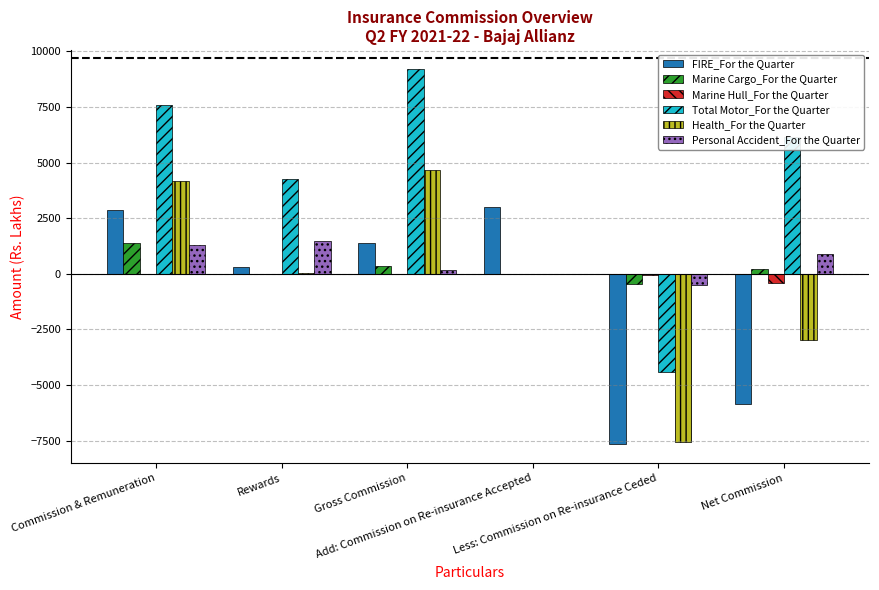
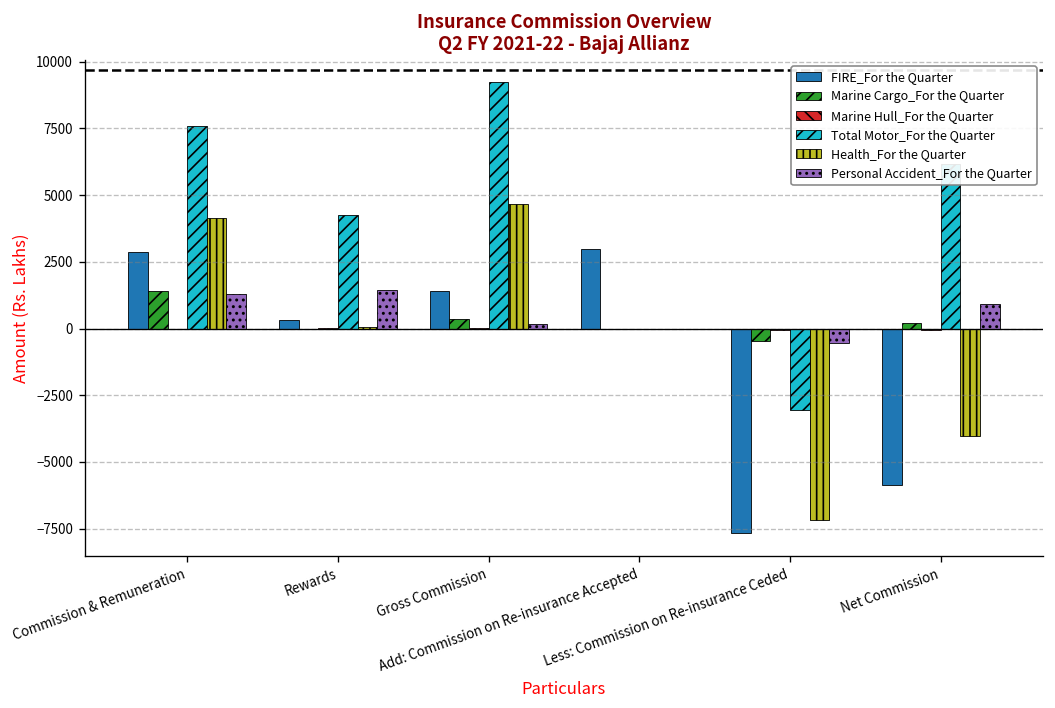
  {
    "FIRE_For the Quarter": {
      "Commission & Remuneration": 2900,
      "Rewards": 300,
      "Gross Commission": 1400,
      "Add: Commission on Re-insurance Accepted": 3000,
      "Less: Commission on Re-insurance Ceded": -7700,
      "Net Commission": -5900
    },
    "Marine Cargo_For the Quarter": {
      "Commission & Remuneration": 1400,
      "Gross Commission": 300,
      "Add: Commission on Re-insurance Accepted": 0,
      "Less: Commission on Re-insurance Ceded": -500,
      "Net Commission": 200
    },
    "Marine Hull_For the Quarter": {
      "Commission & Remuneration": 0,
      "Add: Commission on Re-insurance Accepted": 0,
-     "Net Commission": -400
+     "Net Commission": 0
    },
    "Total Motor_For the Quarter": {
      "Commission & Remuneration": 7600,
      "Rewards": 4300,
      "Gross Commission": 9200,
      "Add: Commission on Re-insurance Accepted": 0,
-     "Less: Commission on Re-insurance Ceded": -4400
+     "Less: Commission on Re-insurance Ceded": -3100
    },
    "Health_For the Quarter": {
      "Commission & Remuneration": 4200,
      "Gross Commission": 4700,
      "Add: Commission on Re-insurance Accepted": 0,
-     "Less: Commission on Re-insurance Ceded": -7600,
-     "Net Commission": -3000
+     "Less: Commission on Re-insurance Ceded": -7200,
+     "Net Commission": -4000
    },
    "Personal Accident_For the Quarter": {
      "Commission & Remuneration": 1300,
      "Rewards": 1500,
      "Gross Commission": 200,
      "Add: Commission on Re-insurance Accepted": 0,
      "Less: Commission on Re-insurance Ceded": -500,
      "Net Commission": 900
    }
  }
